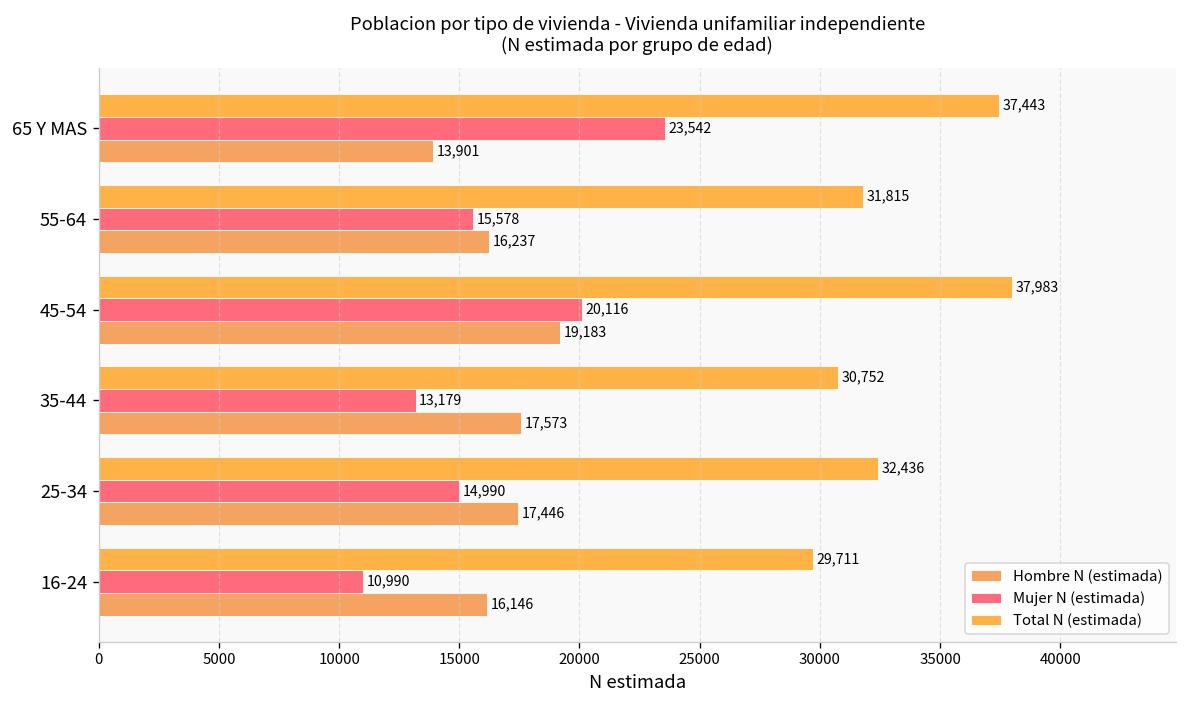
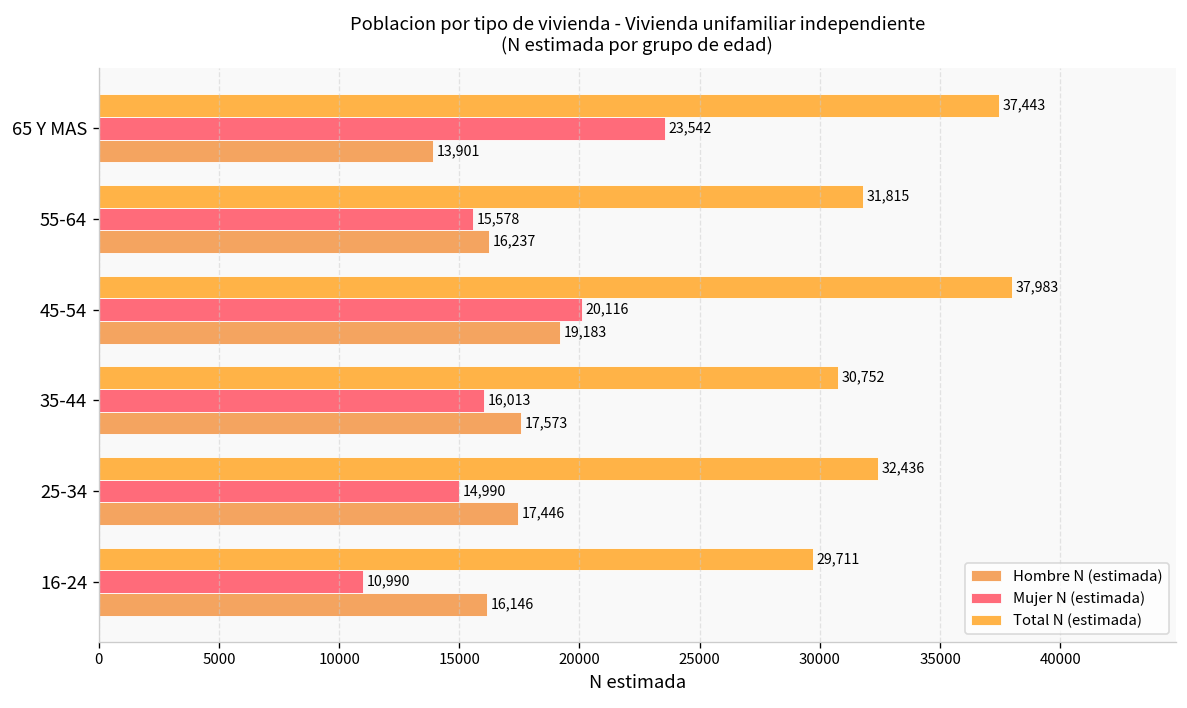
  {
    "Mujer N (estimada)": {
      "65 Y MAS": "23,542",
      "55-64": "15,578",
      "45-54": "20,116",
-     "35-44": "13,179",
+     "35-44": "16,013",
      "25-34": "14,990",
      "16-24": "10,990"
    }
  }
